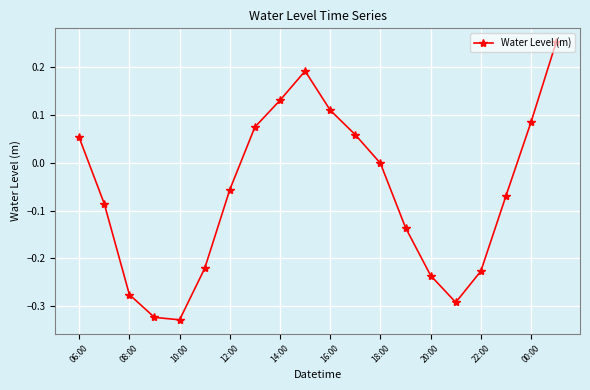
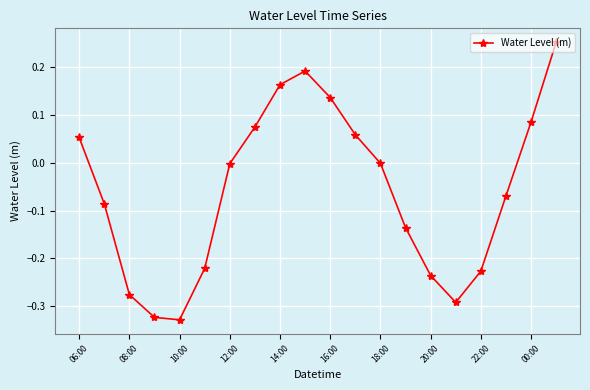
  {
    "06:00": 0.05,
    "08:00": -0.28,
    "10:00": -0.33,
-   "12:00": -0.06,
-   "14:00": 0.13,
-   "16:00": 0.11,
+   "12:00": 0.00,
+   "14:00": 0.16,
+   "16:00": 0.14,
    "18:00": 0.00,
    "20:00": -0.24,
    "22:00": -0.23,
    "00:00": 0.08
  }
